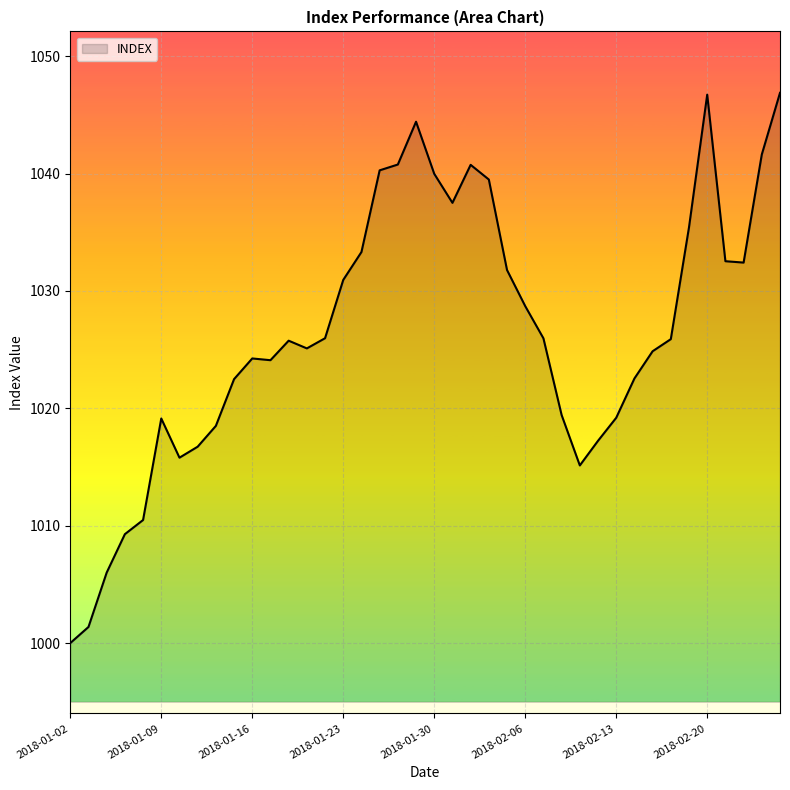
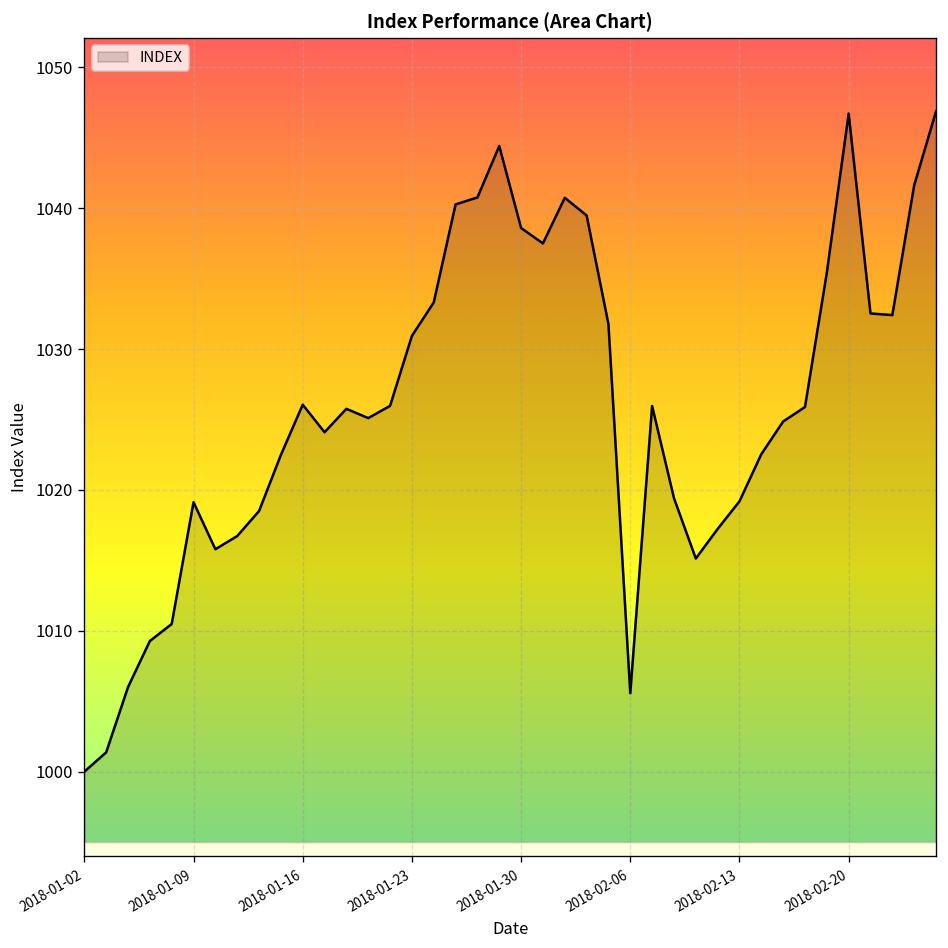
  {
    "2018-01-02": 1000.0,
    "2018-01-09": 1019.1,
-   "2018-01-16": 1024.2,
+   "2018-01-16": 1026.1,
    "2018-01-23": 1030.9,
-   "2018-01-30": 1040.0,
-   "2018-02-06": 1028.7,
+   "2018-01-30": 1038.6,
+   "2018-02-06": 1005.6,
    "2018-02-13": 1019.2,
    "2018-02-20": 1046.7
  }
